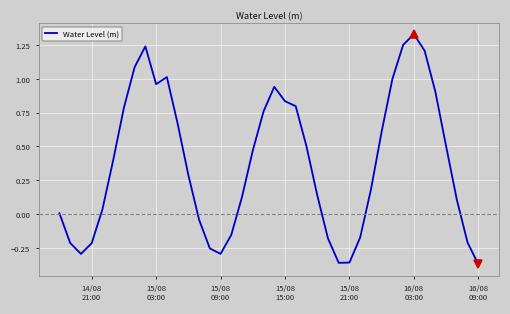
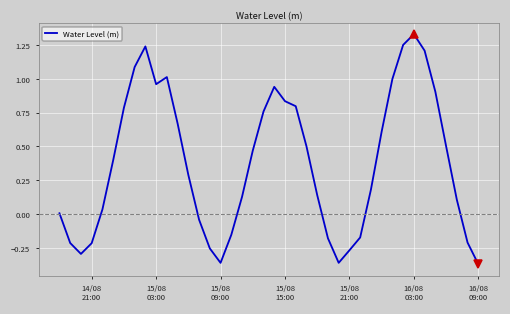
  {
    "Water Level (m)": {
      "14/08 21:00": -0.22,
      "15/08 03:00": 0.96,
-     "15/08 09:00": -0.29,
+     "15/08 09:00": -0.36,
      "15/08 15:00": 0.84,
-     "15/08 21:00": -0.36
+     "15/08 21:00": -0.27
    }
  }
